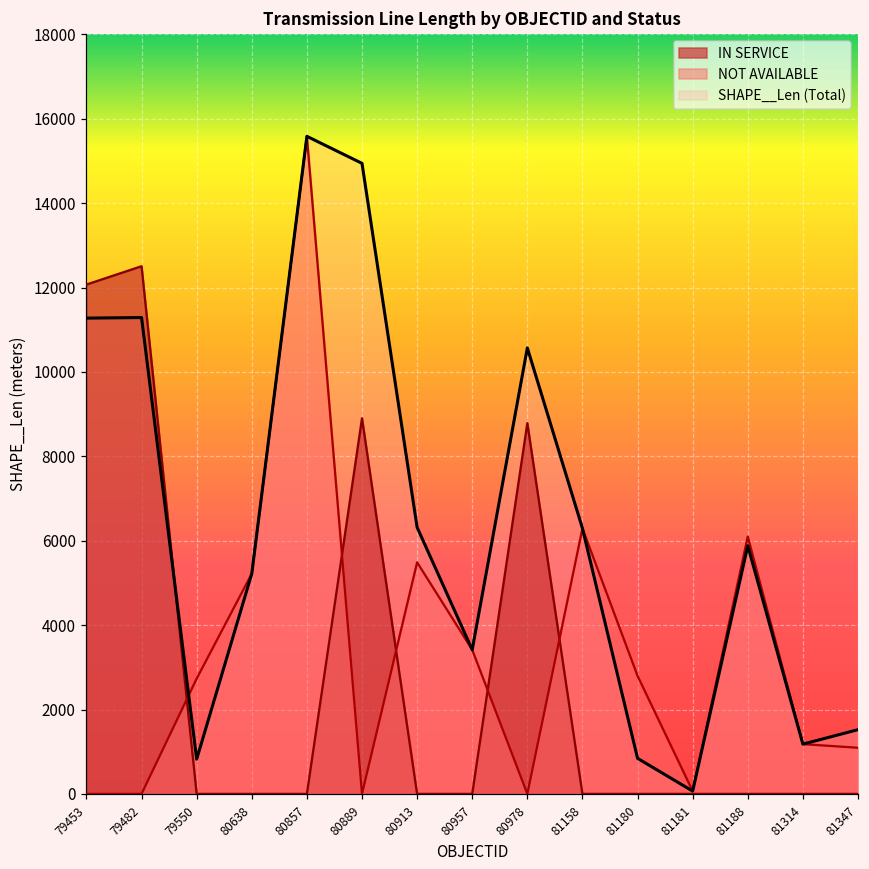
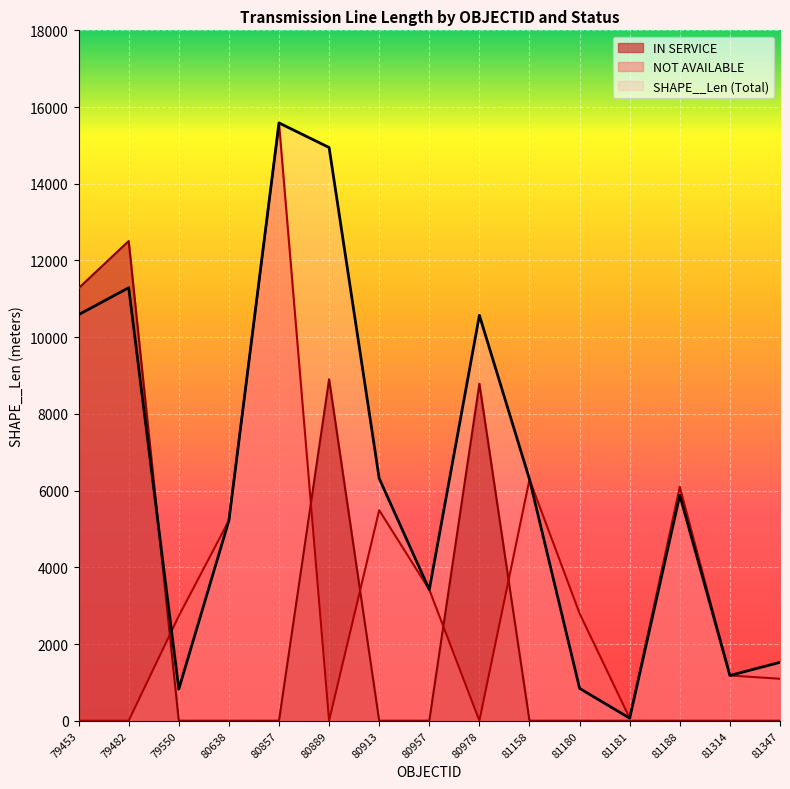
  {
    "IN SERVICE": {
-     "79453": 12100,
+     "79453": 11300,
      "79482": 12500,
      "79550": 0,
      "80638": 0,
      "80857": 0,
      "80889": 8900,
      "80913": 0,
      "80957": 0,
      "80978": 8800,
      "81158": 0,
      "81180": 0,
      "81188": 0,
      "81314": 0,
      "81347": 0
    },
    "NOT AVAILABLE": {
      "79453": 0,
      "79482": 0,
      "79550": 2700,
      "80889": 0,
      "80913": 5500,
      "80978": 0,
      "81180": 2800,
      "81188": 6100,
      "81347": 1100
    },
    "SHAPE__Len (Total)": {
-     "79453": 11300,
+     "79453": 10600,
      "79482": 11300,
      "79550": 800,
      "80889": 14900,
      "80913": 6300,
      "80978": 10600,
      "81180": 800,
      "81188": 5900,
      "81347": 1500
    }
  }
